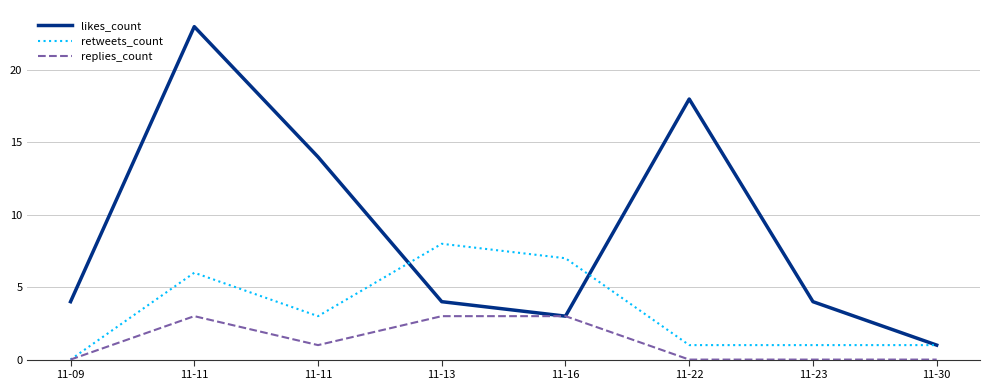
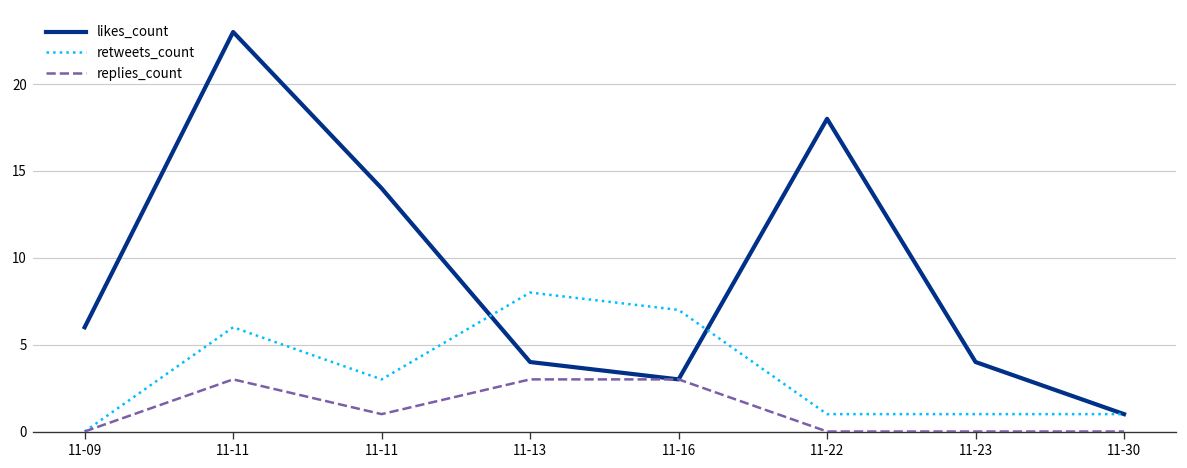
  {
    "likes_count": {
-     "11-09": 4,
+     "11-09": 6,
      "11-13": 4,
      "11-22": 18,
      "11-23": 4
    },
    "retweets_count": {
      "11-13": 8,
      "11-16": 7,
      "11-22": 1,
      "11-23": 1
    },
    "replies_count": {
      "11-13": 3,
      "11-22": 0,
      "11-23": 0,
      "11-30": 0
    }
  }
